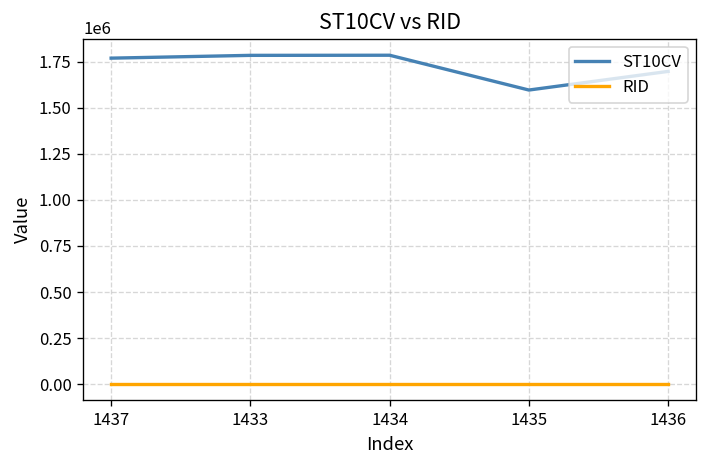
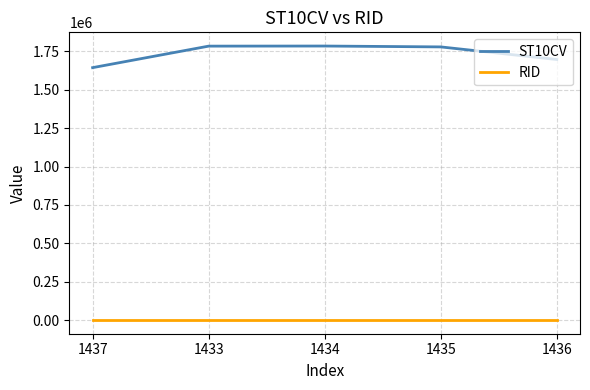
  {
    "ST10CV": {
-     "1437": 1770000,
+     "1437": 1640000,
      "1433": 1780000,
      "1434": 1790000,
-     "1435": 1600000
+     "1435": 1780000
    },
    "RID": {
      "1437": 0,
      "1433": 0,
      "1434": 0,
      "1435": 0,
      "1436": 0
    }
  }
